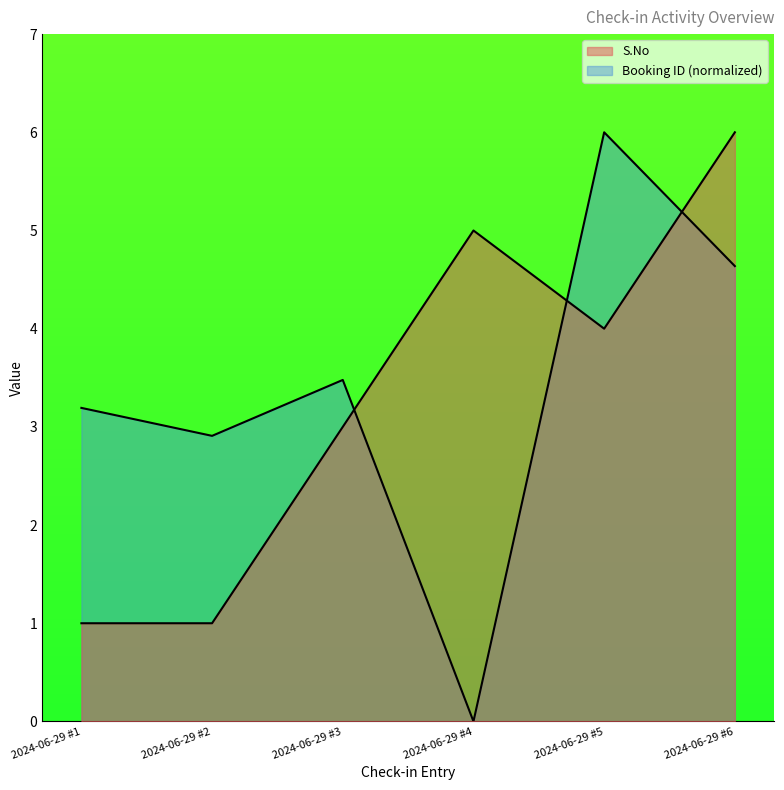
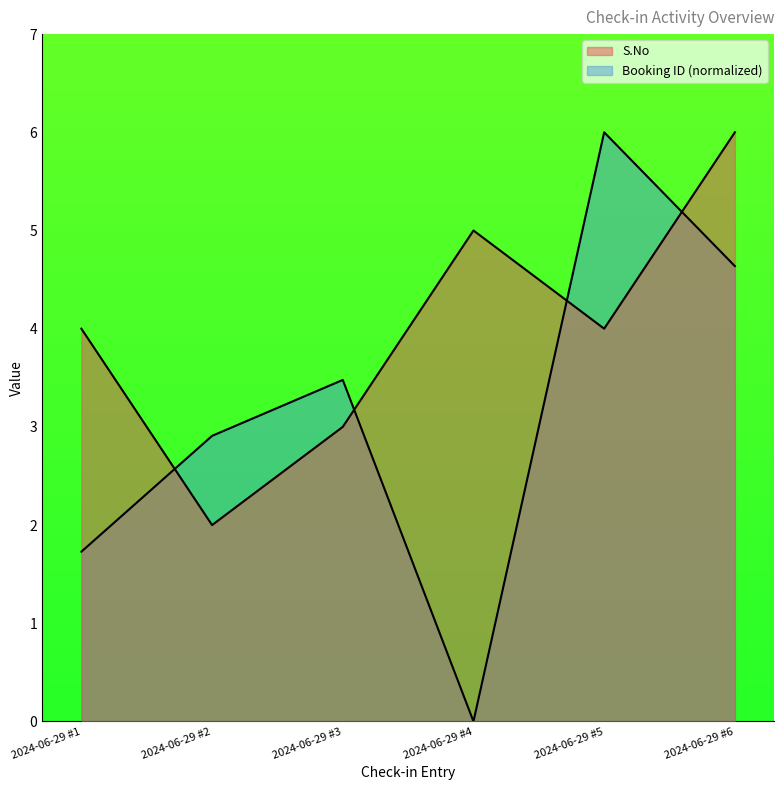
  {
    "S.No": {
-     "2024-06-29 #1": 1,
-     "2024-06-29 #2": 1,
+     "2024-06-29 #1": 4,
+     "2024-06-29 #2": 2,
      "2024-06-29 #3": 3,
      "2024-06-29 #4": 5,
      "2024-06-29 #5": 4,
      "2024-06-29 #6": 6
    },
    "Booking ID (normalized)": {
-     "2024-06-29 #1": 3.2,
+     "2024-06-29 #1": 1.7,
      "2024-06-29 #2": 2.9,
      "2024-06-29 #3": 3.5,
      "2024-06-29 #4": 0.0,
      "2024-06-29 #5": 6.0,
      "2024-06-29 #6": 4.6
    }
  }
